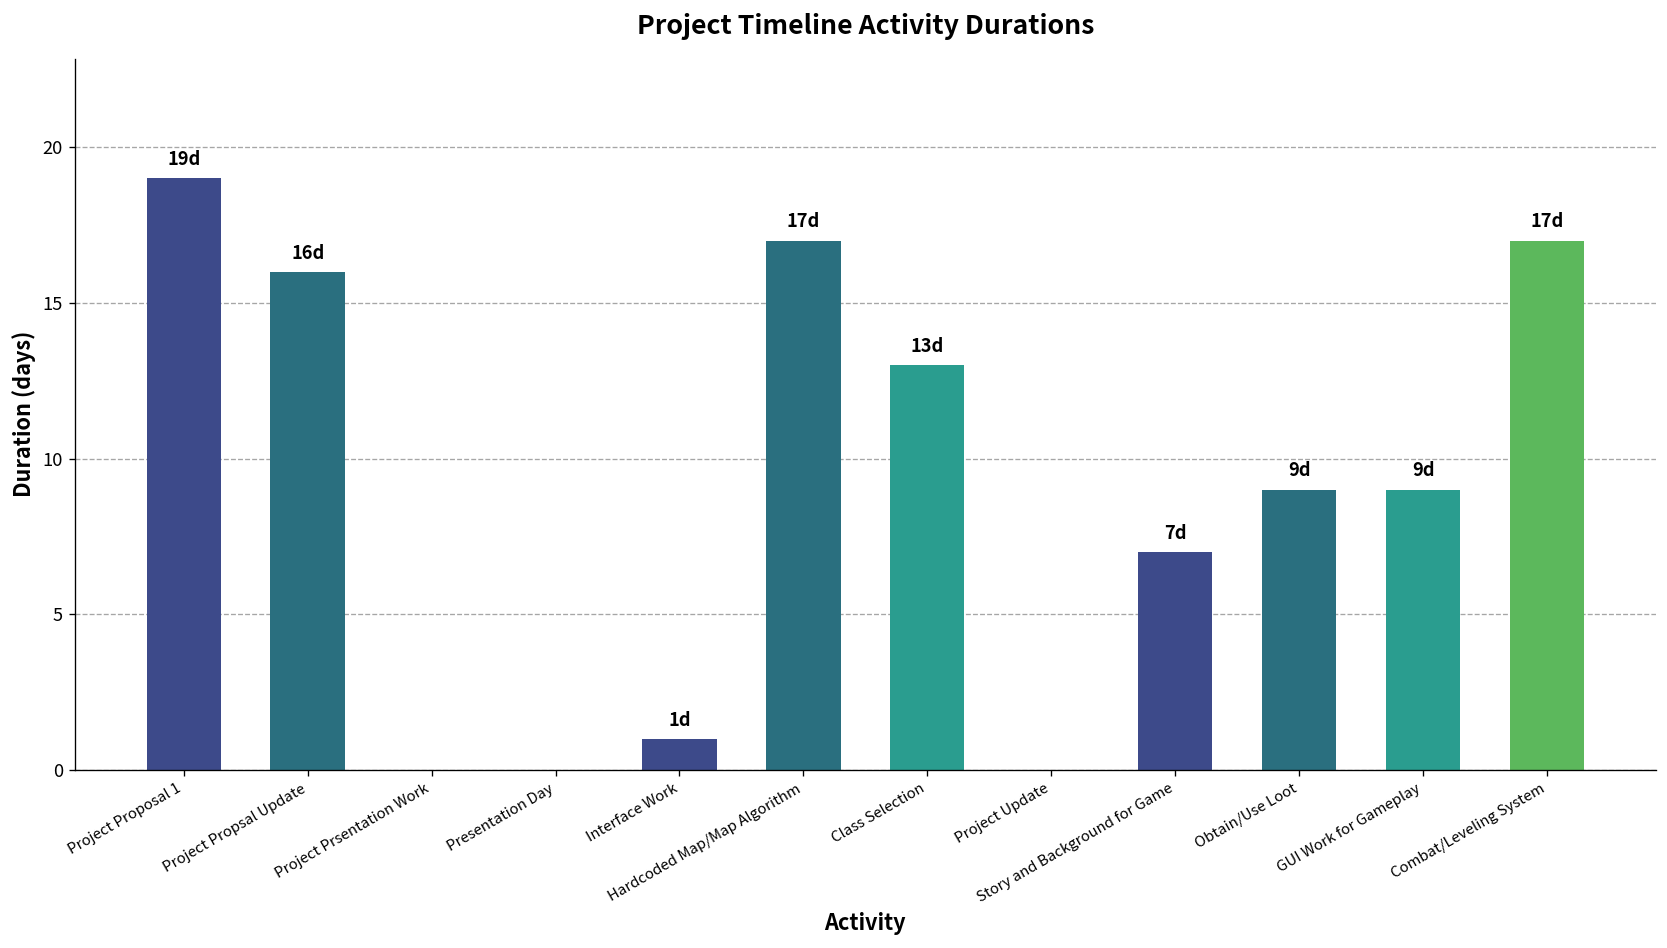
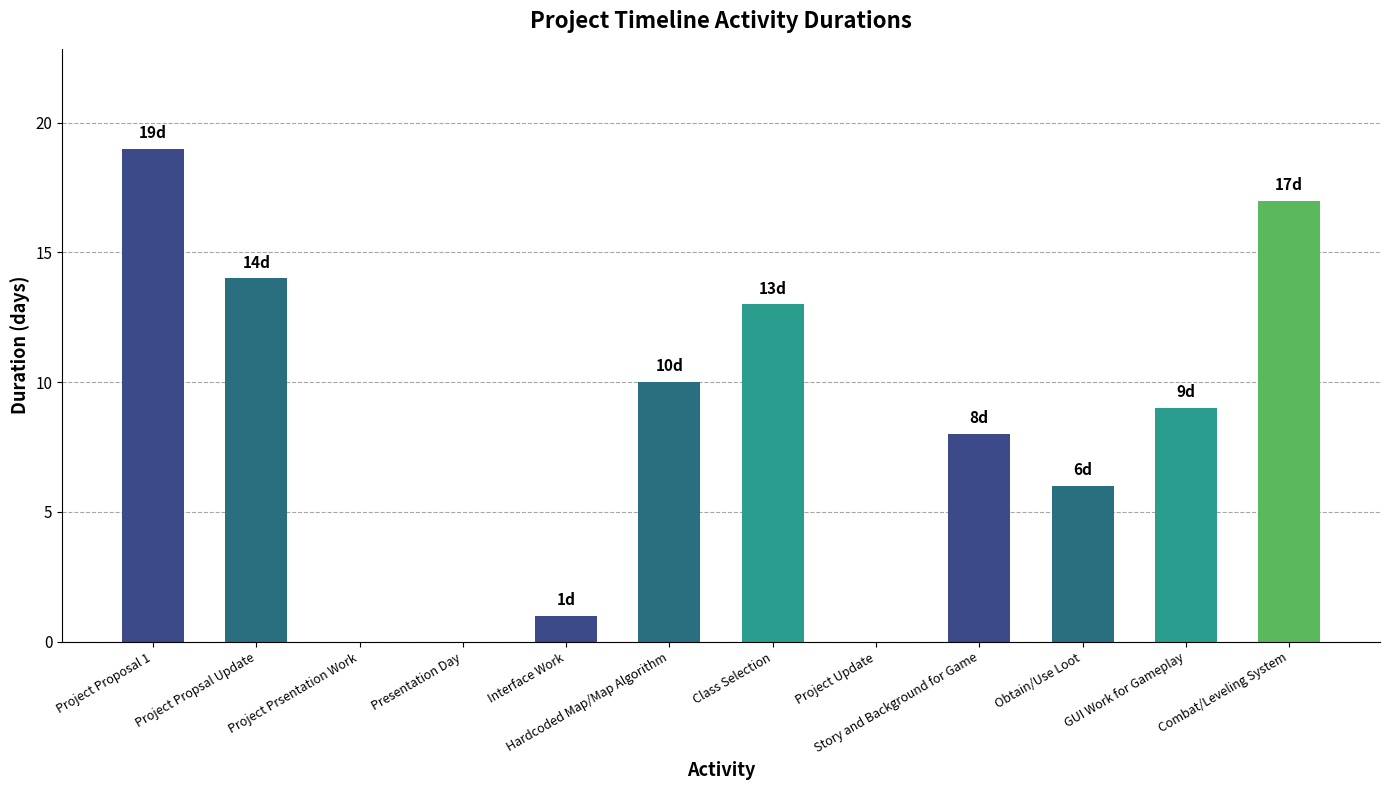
  {
    "Project Proposal 1": "19d",
-   "Project Propsal Update": "16d",
+   "Project Propsal Update": "14d",
    "Interface Work": "1d",
-   "Hardcoded Map/Map Algorithm": "17d",
+   "Hardcoded Map/Map Algorithm": "10d",
    "Class Selection": "13d",
-   "Story and Background for Game": "7d",
-   "Obtain/Use Loot": "9d",
+   "Story and Background for Game": "8d",
+   "Obtain/Use Loot": "6d",
    "GUI Work for Gameplay": "9d",
    "Combat/Leveling System": "17d"
  }
